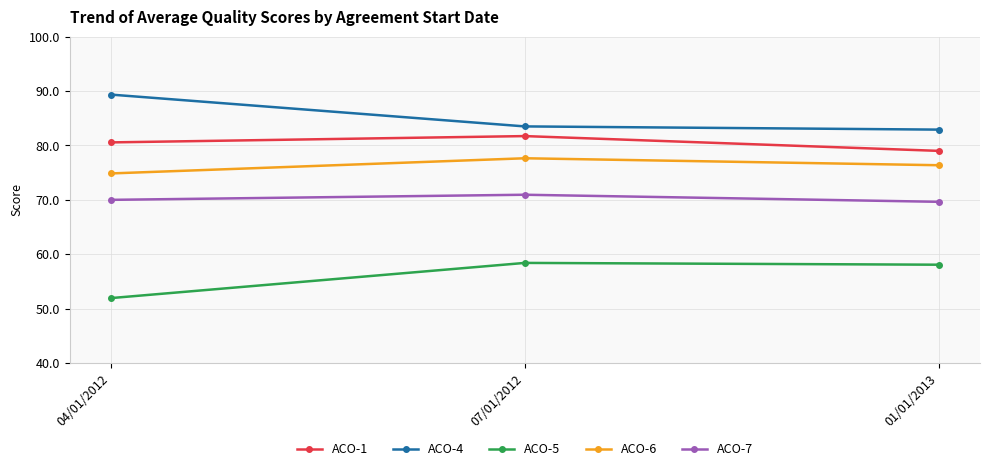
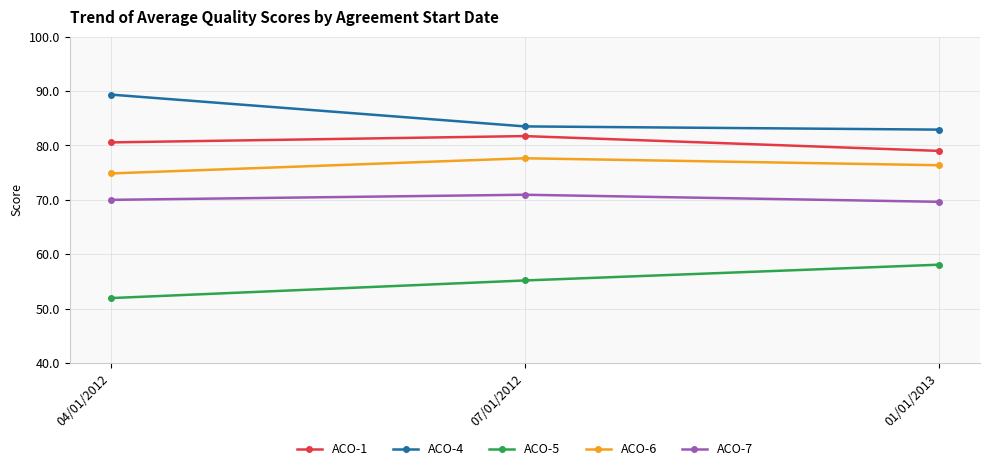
  {
    "ACO-1": {
      "04/01/2012": 81,
      "07/01/2012": 82,
      "01/01/2013": 79
    },
    "ACO-4": {
      "04/01/2012": 89,
      "07/01/2012": 84,
      "01/01/2013": 83
    },
    "ACO-5": {
      "04/01/2012": 52,
-     "07/01/2012": 58,
+     "07/01/2012": 55,
      "01/01/2013": 58
    },
    "ACO-6": {
      "04/01/2012": 75,
      "07/01/2012": 78,
      "01/01/2013": 76
    },
    "ACO-7": {
      "04/01/2012": 70,
      "07/01/2012": 71,
      "01/01/2013": 70
    }
  }
